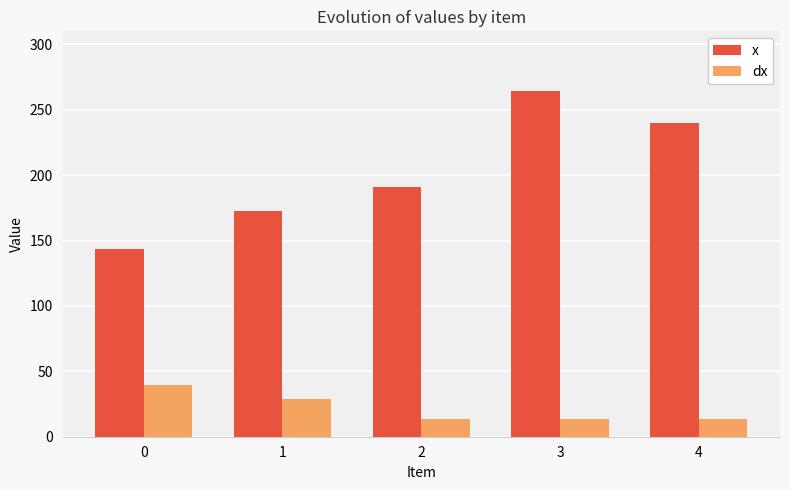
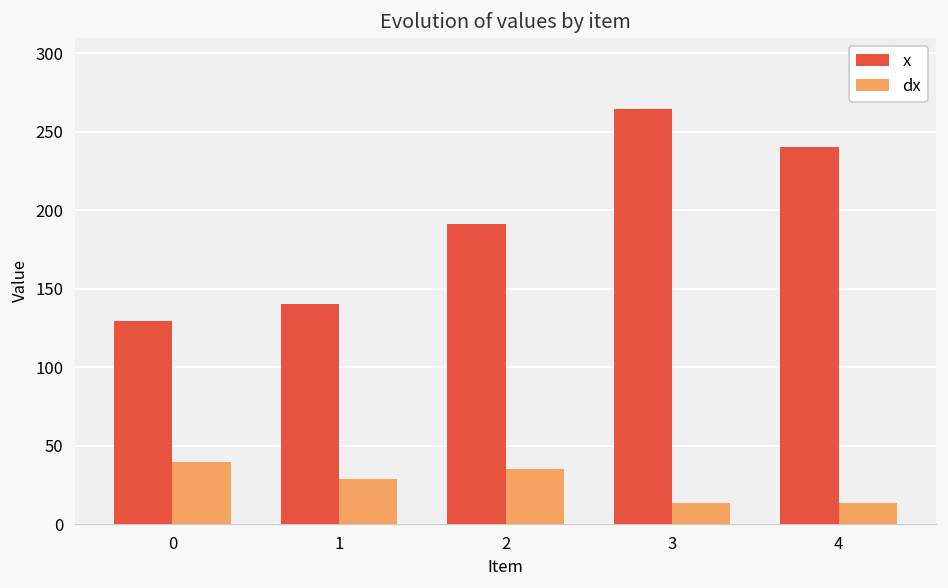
  {
    "x": {
-     "0": 144,
-     "1": 173,
+     "0": 129,
+     "1": 141,
      "2": 191,
      "3": 264,
      "4": 240
    },
    "dx": {
      "0": 39,
      "1": 28,
-     "2": 13,
+     "2": 35,
      "3": 13,
      "4": 13
    }
  }
